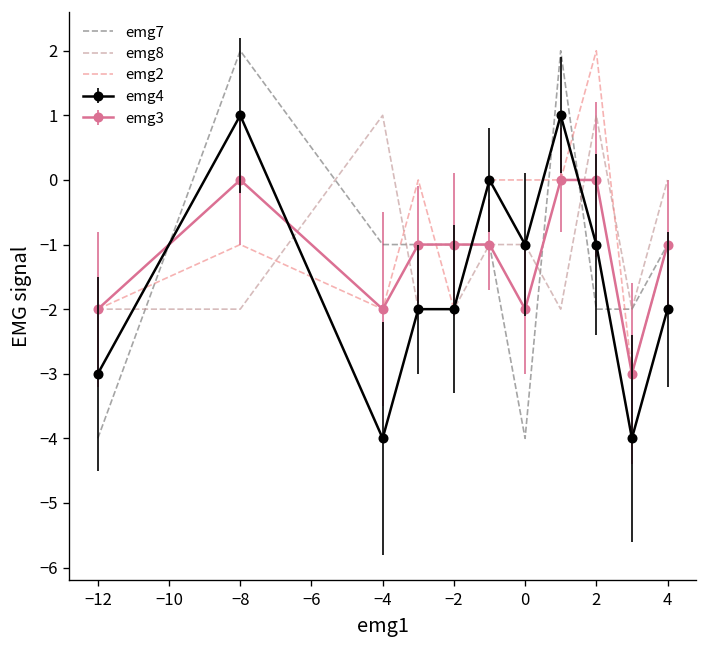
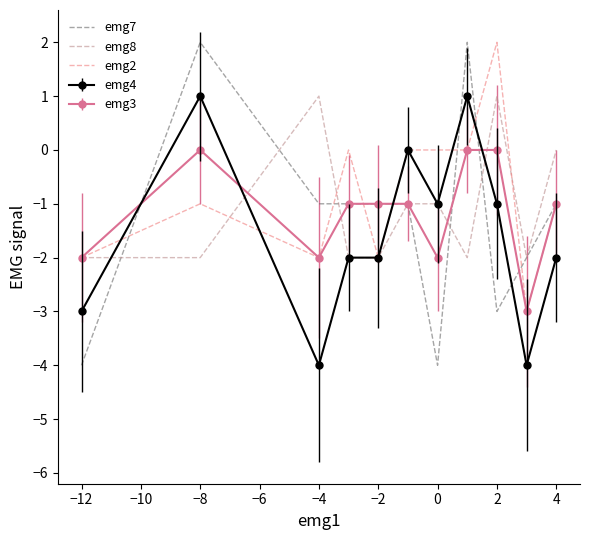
  {
    "emg7": {
      "−12": -4,
      "−8": 2,
      "−4": -1,
      "0": -4,
-     "2": -2
+     "2": -3
    }
  }
